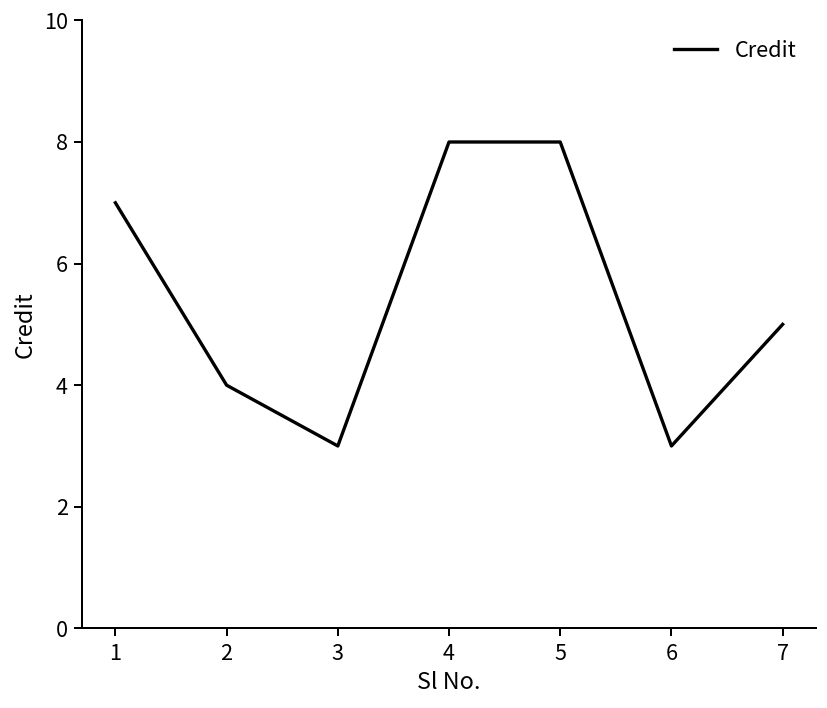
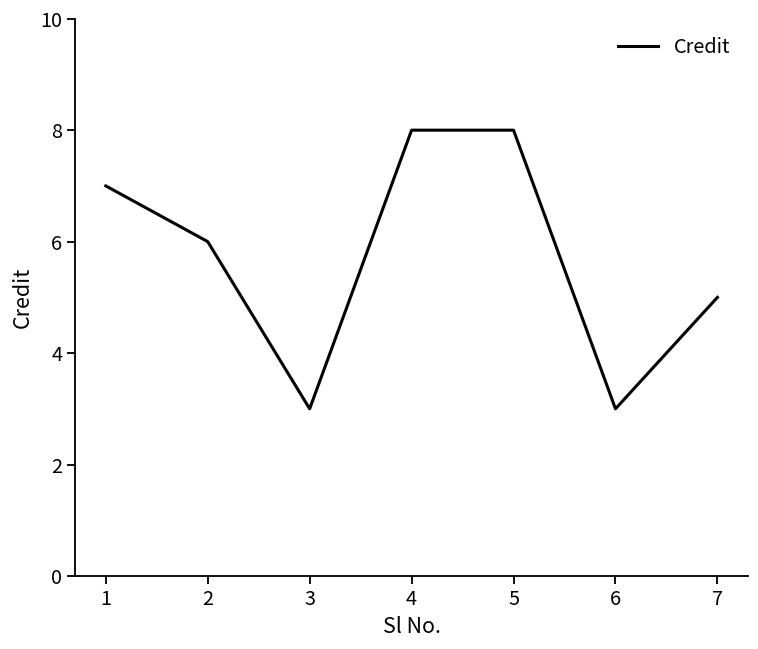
  {
    "1": 7,
-   "2": 4,
+   "2": 6,
    "3": 3,
    "4": 8,
    "5": 8,
    "6": 3,
    "7": 5
  }
